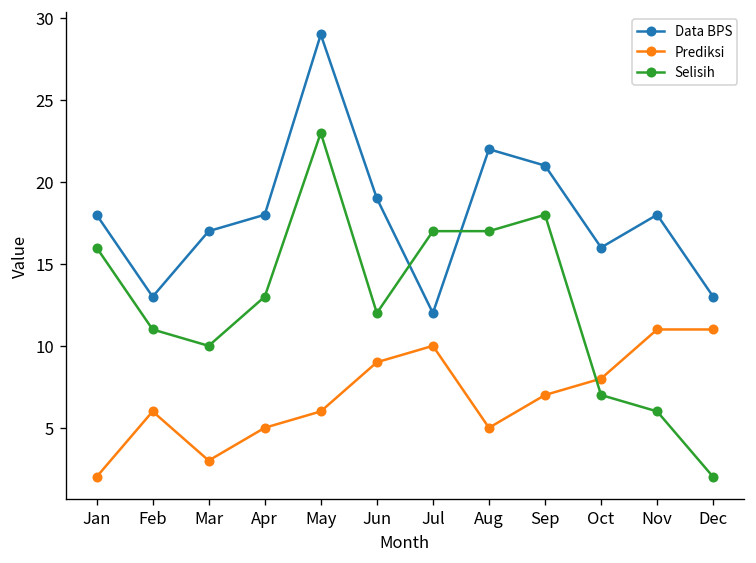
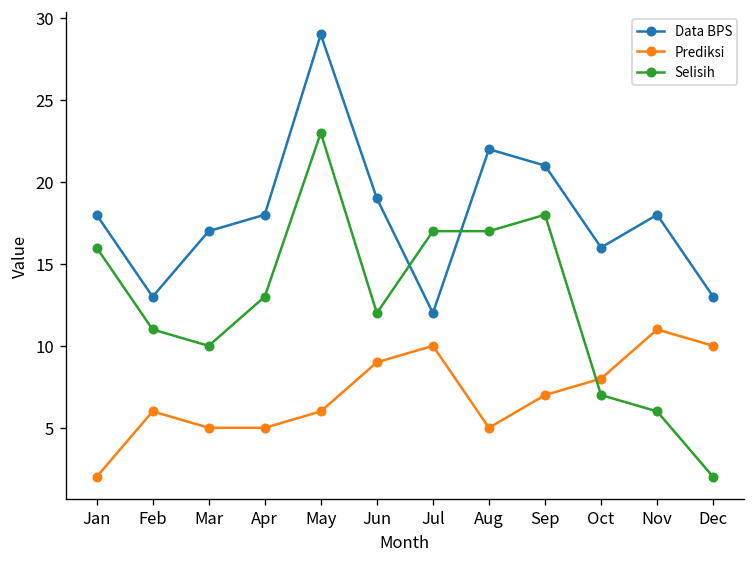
  {
    "Data BPS": {
      "Jan": 18,
      "Feb": 13,
      "Mar": 17,
      "Apr": 18,
      "May": 29,
      "Jun": 19,
      "Jul": 12,
      "Aug": 22,
      "Sep": 21,
      "Oct": 16,
      "Nov": 18,
      "Dec": 13
    },
    "Prediksi": {
      "Jan": 2,
      "Feb": 6,
-     "Mar": 3,
+     "Mar": 5,
      "Apr": 5,
      "May": 6,
      "Jun": 9,
      "Jul": 10,
      "Aug": 5,
      "Sep": 7,
      "Oct": 8,
      "Nov": 11,
-     "Dec": 11
+     "Dec": 10
    },
    "Selisih": {
      "Jan": 16,
      "Feb": 11,
      "Mar": 10,
      "Apr": 13,
      "May": 23,
      "Jun": 12,
      "Jul": 17,
      "Aug": 17,
      "Sep": 18,
      "Oct": 7,
      "Nov": 6,
      "Dec": 2
    }
  }
